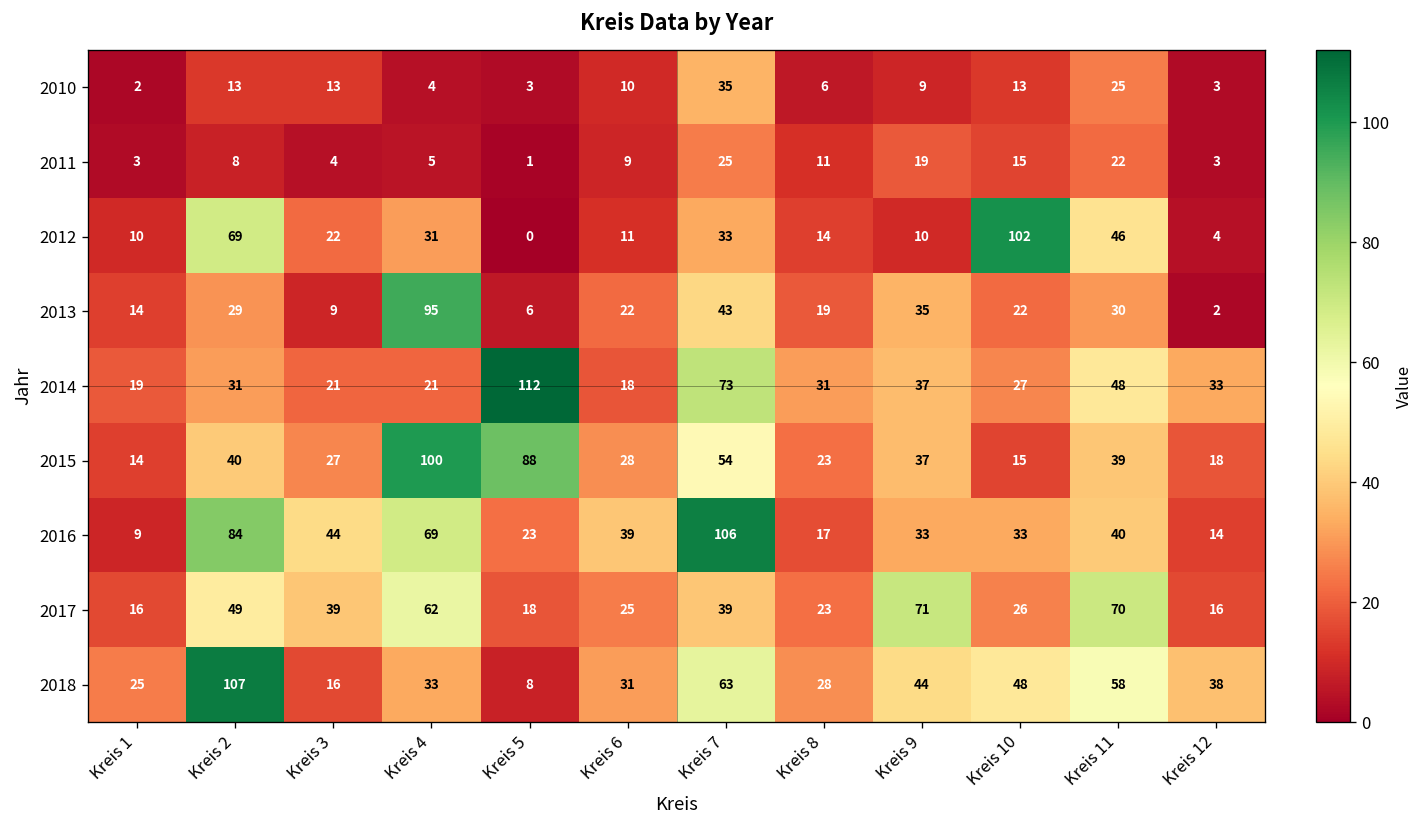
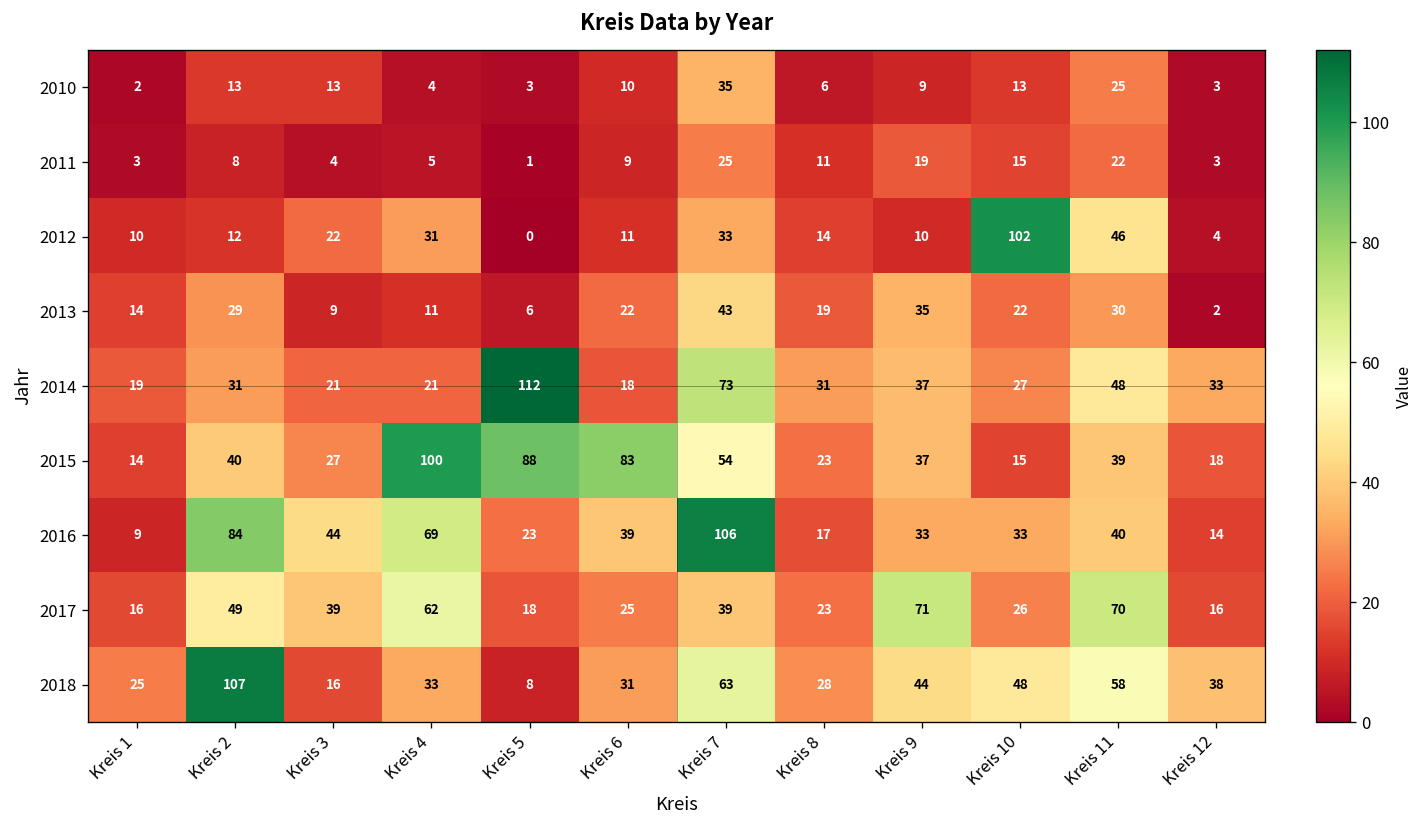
  {
    "2010": {
      "Kreis 1": 2,
      "Kreis 2": 13,
      "Kreis 3": 13,
      "Kreis 4": 4,
      "Kreis 5": 3,
      "Kreis 6": 10,
      "Kreis 7": 35,
      "Kreis 8": 6,
      "Kreis 9": 9,
      "Kreis 10": 13,
      "Kreis 11": 25,
      "Kreis 12": 3
    },
    "2011": {
      "Kreis 1": 3,
      "Kreis 2": 8,
      "Kreis 3": 4,
      "Kreis 4": 5,
      "Kreis 5": 1,
      "Kreis 6": 9,
      "Kreis 7": 25,
      "Kreis 8": 11,
      "Kreis 9": 19,
      "Kreis 10": 15,
      "Kreis 11": 22,
      "Kreis 12": 3
    },
    "2012": {
      "Kreis 1": 10,
-     "Kreis 2": 69,
+     "Kreis 2": 12,
      "Kreis 3": 22,
      "Kreis 4": 31,
      "Kreis 5": 0,
      "Kreis 6": 11,
      "Kreis 7": 33,
      "Kreis 8": 14,
      "Kreis 9": 10,
      "Kreis 10": 102,
      "Kreis 11": 46,
      "Kreis 12": 4
    },
    "2013": {
      "Kreis 1": 14,
      "Kreis 2": 29,
      "Kreis 3": 9,
-     "Kreis 4": 95,
+     "Kreis 4": 11,
      "Kreis 5": 6,
      "Kreis 6": 22,
      "Kreis 7": 43,
      "Kreis 8": 19,
      "Kreis 9": 35,
      "Kreis 10": 22,
      "Kreis 11": 30,
      "Kreis 12": 2
    },
    "2014": {
      "Kreis 1": 19,
      "Kreis 2": 31,
      "Kreis 3": 21,
      "Kreis 4": 21,
      "Kreis 5": 112,
      "Kreis 6": 18,
      "Kreis 7": 73,
      "Kreis 8": 31,
      "Kreis 9": 37,
      "Kreis 10": 27,
      "Kreis 11": 48,
      "Kreis 12": 33
    },
    "2015": {
      "Kreis 1": 14,
      "Kreis 2": 40,
      "Kreis 3": 27,
      "Kreis 4": 100,
      "Kreis 5": 88,
-     "Kreis 6": 28,
+     "Kreis 6": 83,
      "Kreis 7": 54,
      "Kreis 8": 23,
      "Kreis 9": 37,
      "Kreis 10": 15,
      "Kreis 11": 39,
      "Kreis 12": 18
    },
    "2016": {
      "Kreis 1": 9,
      "Kreis 2": 84,
      "Kreis 3": 44,
      "Kreis 4": 69,
      "Kreis 5": 23,
      "Kreis 6": 39,
      "Kreis 7": 106,
      "Kreis 8": 17,
      "Kreis 9": 33,
      "Kreis 10": 33,
      "Kreis 11": 40,
      "Kreis 12": 14
    },
    "2017": {
      "Kreis 1": 16,
      "Kreis 2": 49,
      "Kreis 3": 39,
      "Kreis 4": 62,
      "Kreis 5": 18,
      "Kreis 6": 25,
      "Kreis 7": 39,
      "Kreis 8": 23,
      "Kreis 9": 71,
      "Kreis 10": 26,
      "Kreis 11": 70,
      "Kreis 12": 16
    },
    "2018": {
      "Kreis 1": 25,
      "Kreis 2": 107,
      "Kreis 3": 16,
      "Kreis 4": 33,
      "Kreis 5": 8,
      "Kreis 6": 31,
      "Kreis 7": 63,
      "Kreis 8": 28,
      "Kreis 9": 44,
      "Kreis 10": 48,
      "Kreis 11": 58,
      "Kreis 12": 38
    }
  }
